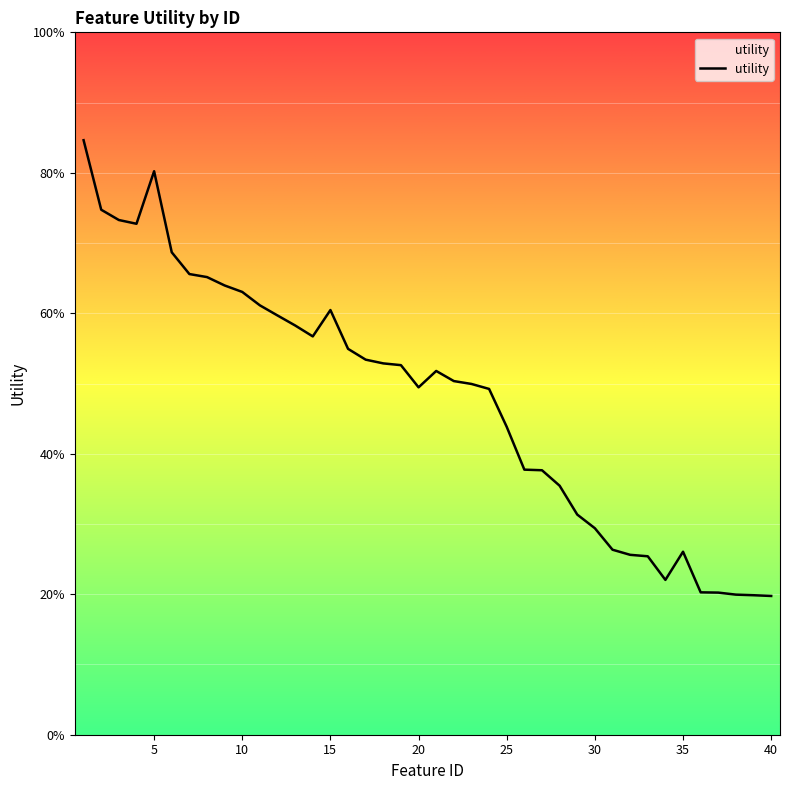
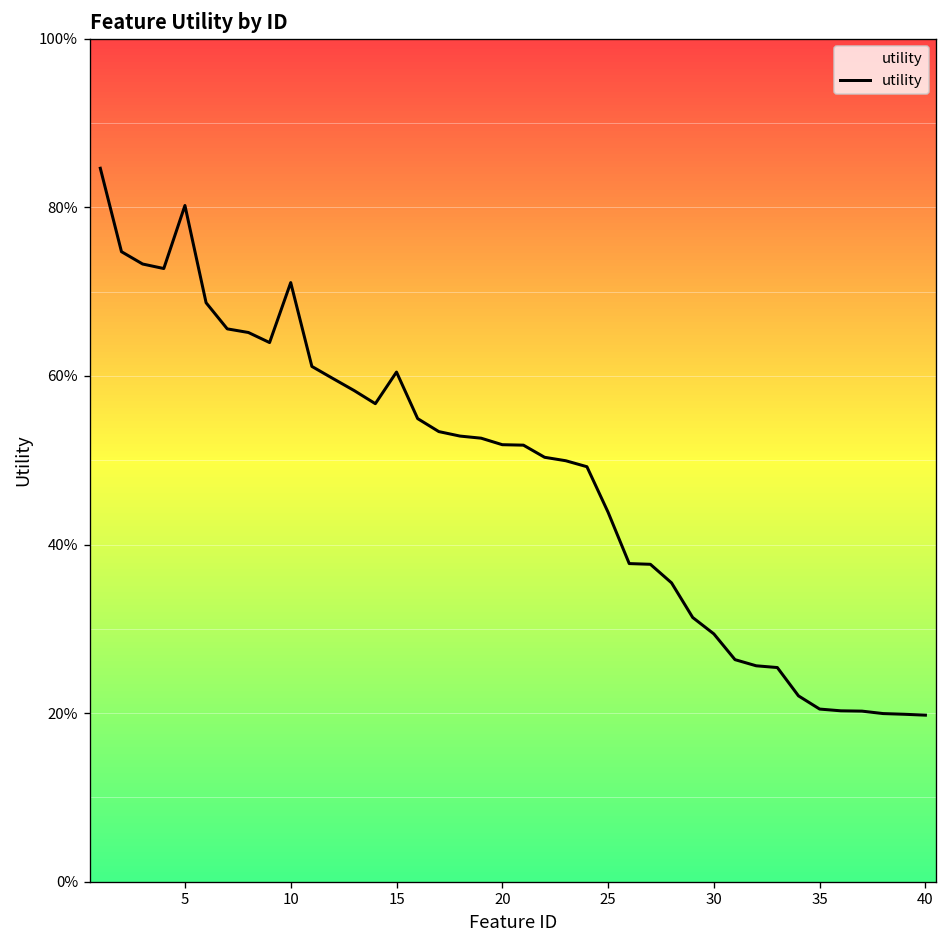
  {
    "5": "80%",
-   "10": "63%",
+   "10": "71%",
    "15": "60%",
-   "20": "49%",
+   "20": "52%",
    "25": "44%",
    "30": "29%",
-   "35": "26%",
+   "35": "20%",
    "40": "20%"
  }
